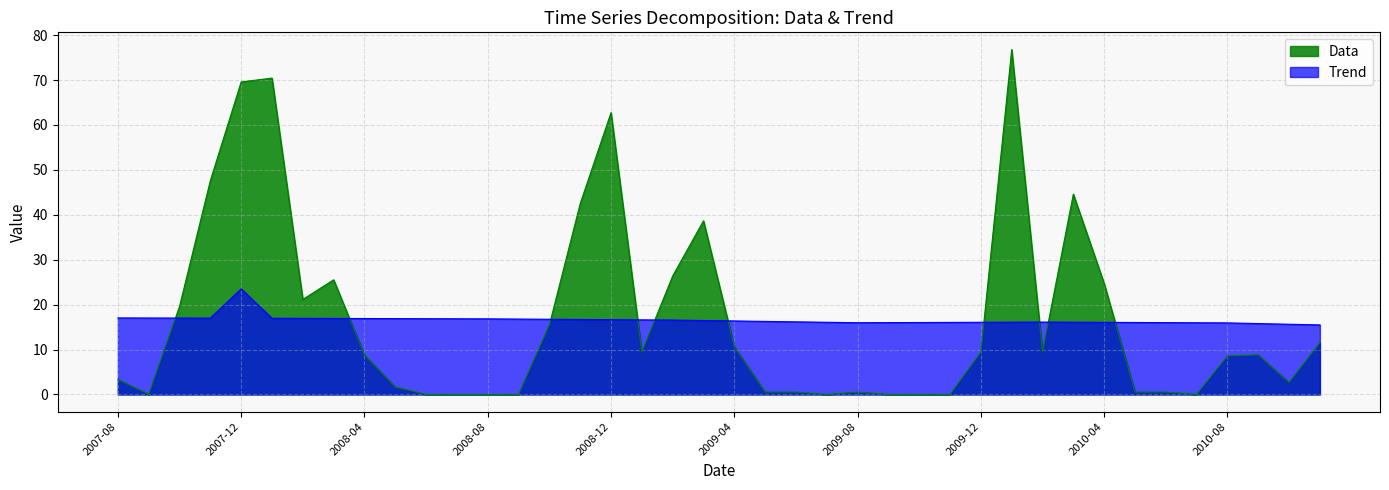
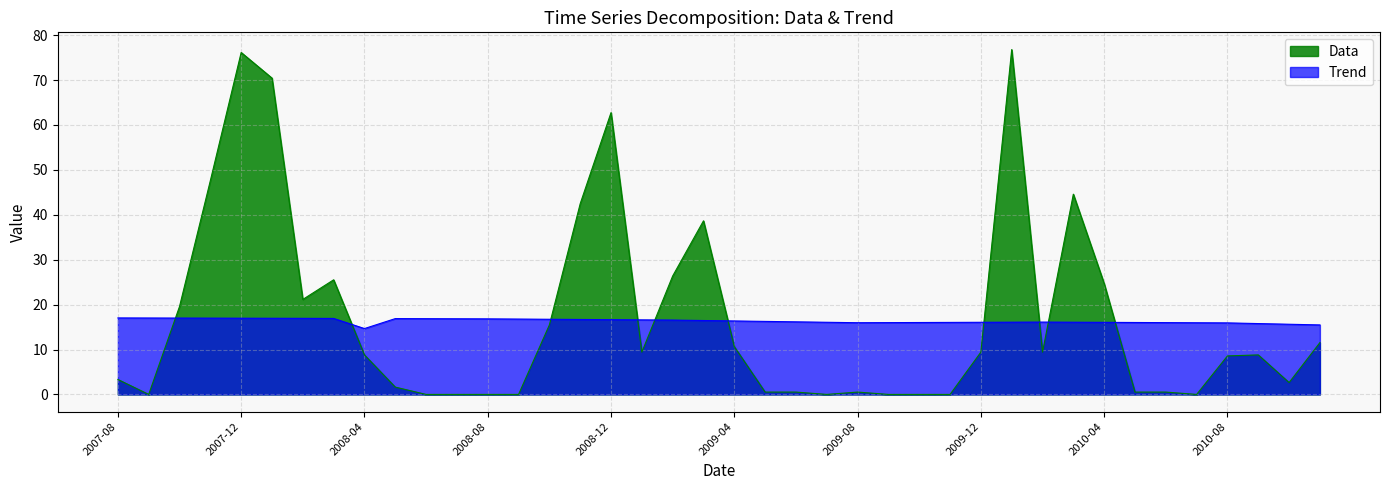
  {
    "Data": {
      "2007-08": 3,
-     "2007-12": 70,
+     "2007-12": 76,
      "2008-04": 9,
      "2008-08": 0,
      "2008-12": 63,
      "2009-04": 11,
      "2009-08": 1,
      "2009-12": 9,
      "2010-04": 25,
      "2010-08": 9
    },
    "Trend": {
      "2007-08": 17,
-     "2007-12": 23,
-     "2008-04": 17,
+     "2007-12": 17,
+     "2008-04": 15,
      "2008-08": 17,
      "2008-12": 17,
      "2009-04": 16,
      "2009-08": 16,
      "2009-12": 16,
      "2010-04": 16,
      "2010-08": 16
    }
  }
